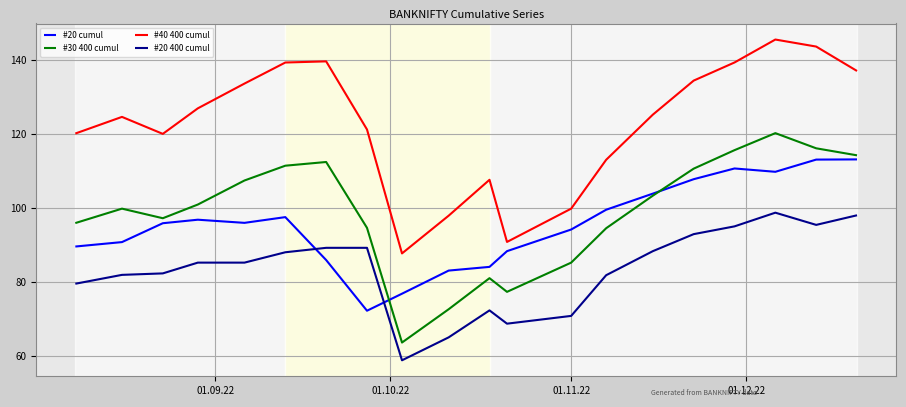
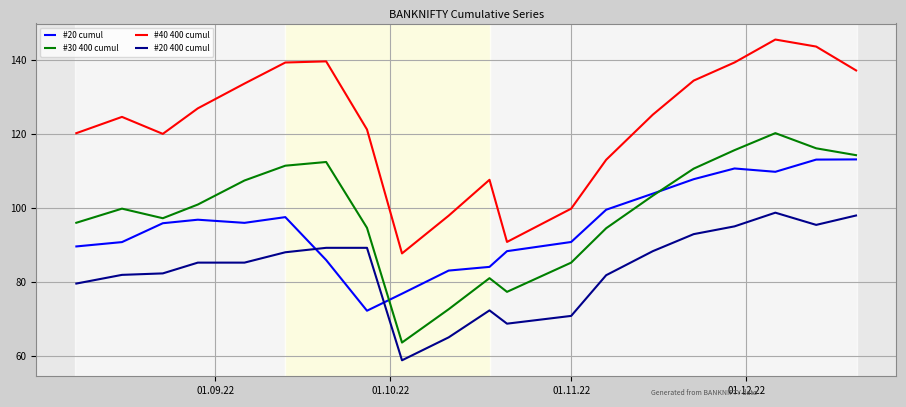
  {
    "#20 cumul": {
-     "01.11.22": 94
+     "01.11.22": 91
    },
    "#30 400 cumul": {
      "01.11.22": 85
    },
    "#40 400 cumul": {
      "01.11.22": 100
    },
    "#20 400 cumul": {
      "01.11.22": 71
    }
  }
